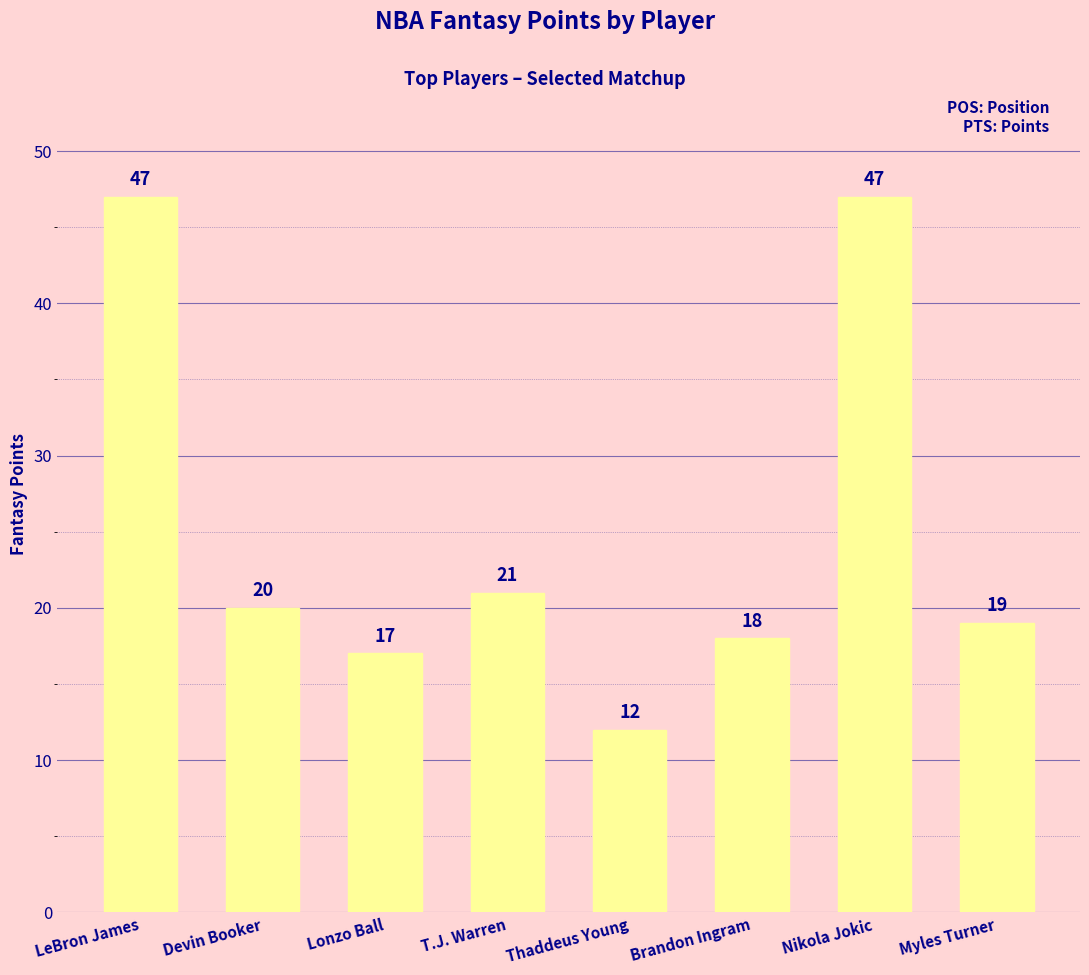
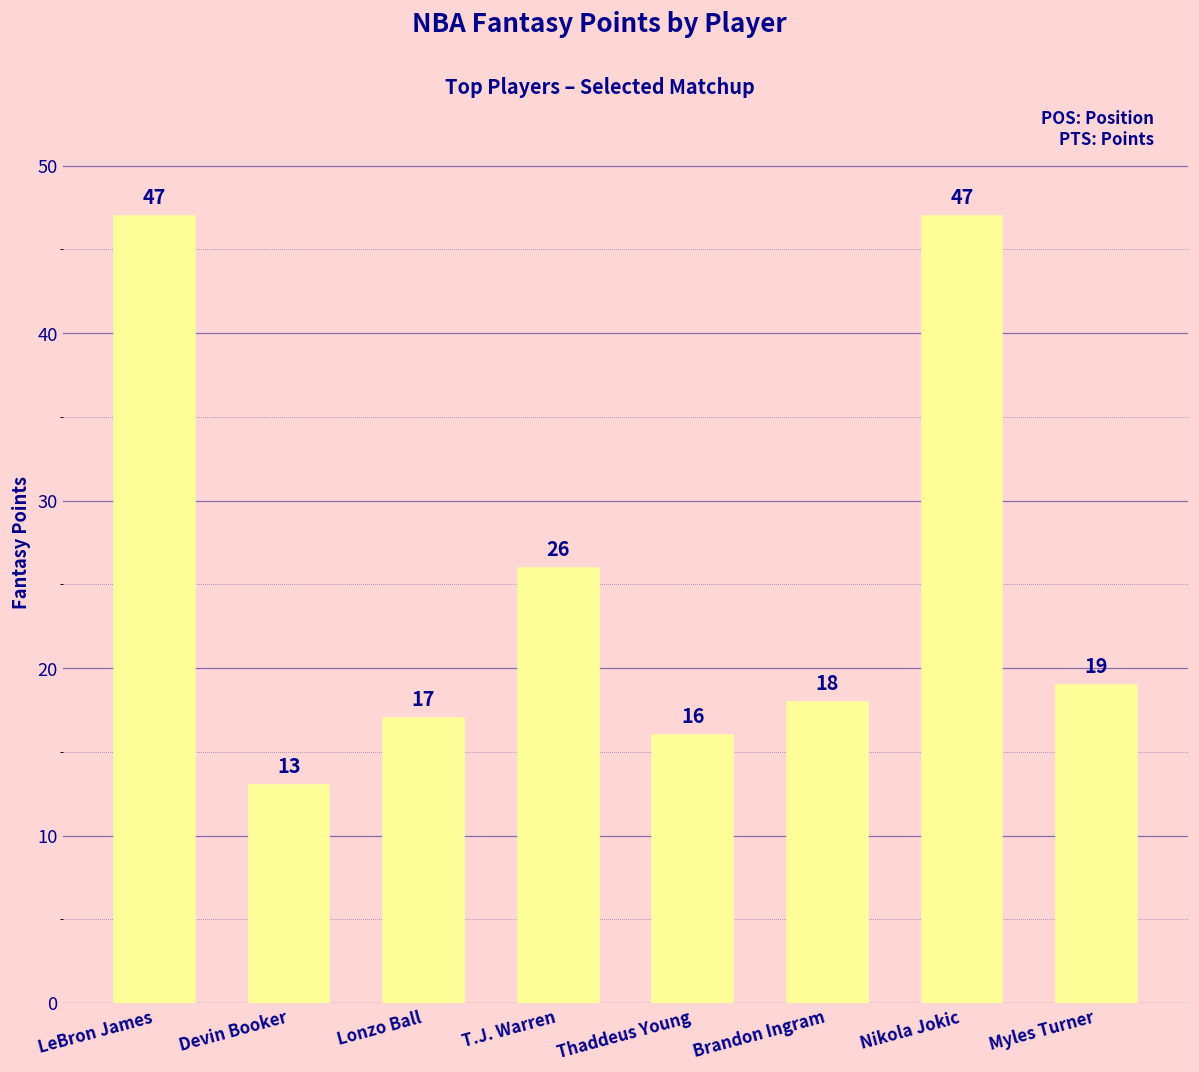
  {
    "LeBron James": 47,
-   "Devin Booker": 20,
+   "Devin Booker": 13,
    "Lonzo Ball": 17,
-   "T.J. Warren": 21,
-   "Thaddeus Young": 12,
+   "T.J. Warren": 26,
+   "Thaddeus Young": 16,
    "Brandon Ingram": 18,
    "Nikola Jokic": 47,
    "Myles Turner": 19
  }
